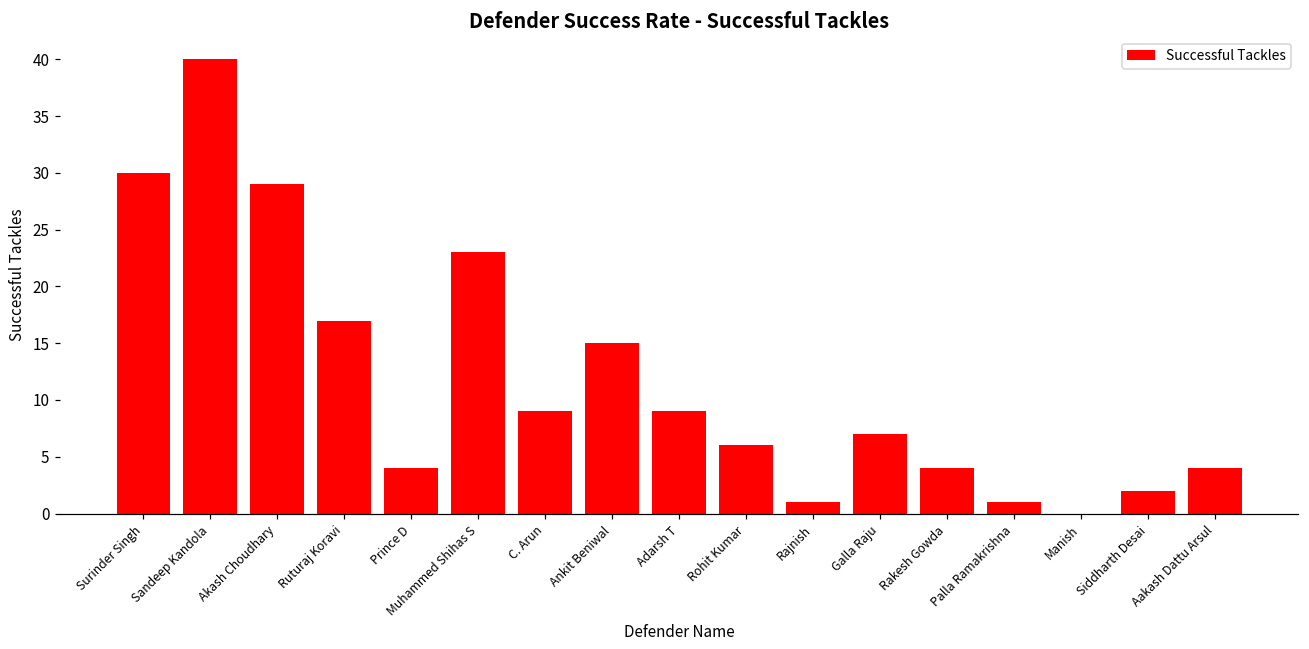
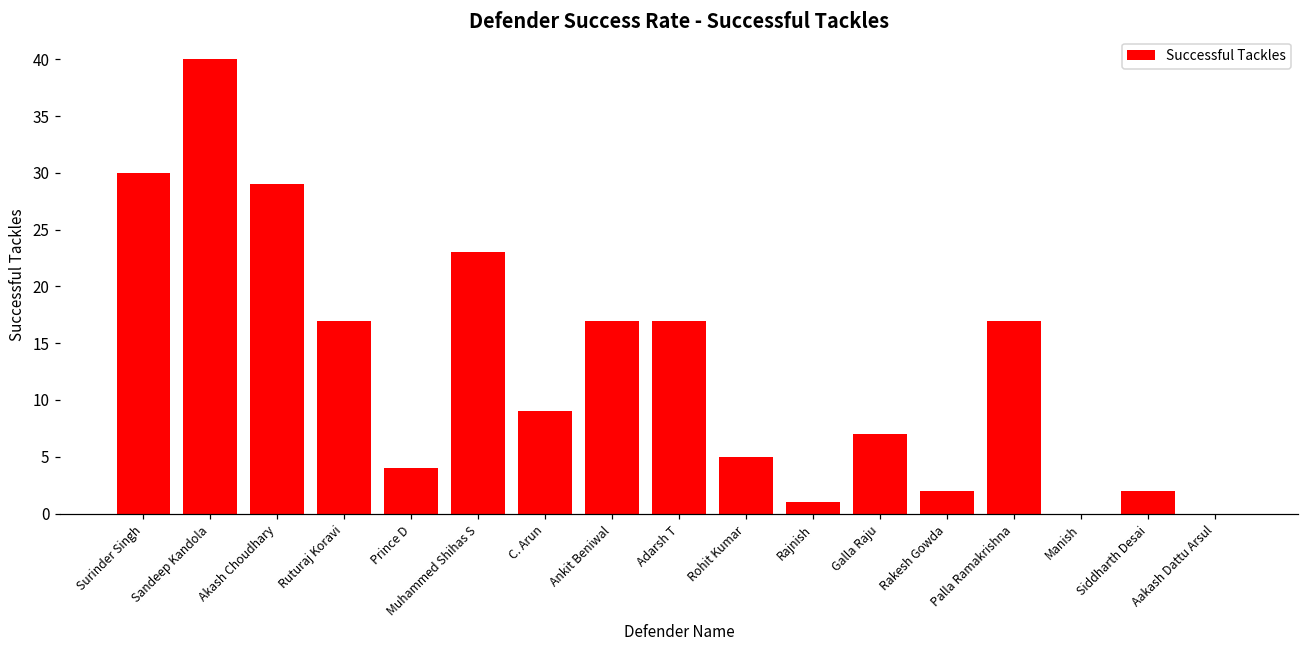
  {
    "Surinder Singh": 30,
    "Sandeep Kandola": 40,
    "Akash Choudhary": 29,
    "Ruturaj Koravi": 17,
    "Prince D": 4,
    "Muhammed Shihas S": 23,
    "C. Arun": 9,
-   "Ankit Beniwal": 15,
-   "Adarsh T": 9,
-   "Rohit Kumar": 6,
+   "Ankit Beniwal": 17,
+   "Adarsh T": 17,
+   "Rohit Kumar": 5,
    "Rajnish": 1,
    "Galla Raju": 7,
-   "Rakesh Gowda": 4,
-   "Palla Ramakrishna": 1,
+   "Rakesh Gowda": 2,
+   "Palla Ramakrishna": 17,
    "Manish": 0,
    "Siddharth Desai": 2,
-   "Aakash Dattu Arsul": 4
+   "Aakash Dattu Arsul": 0
  }
